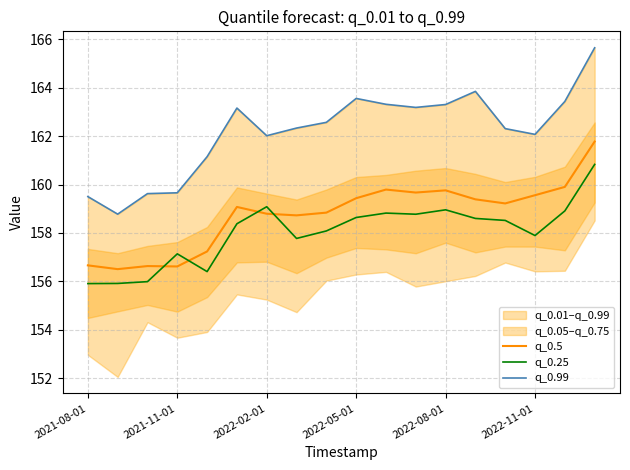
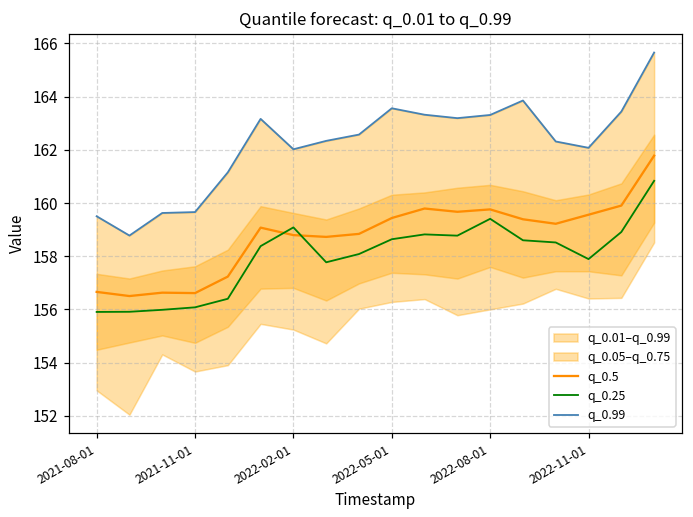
  {
    "q_0.25": {
      "2021-08-01": 155.9,
-     "2021-11-01": 157.1,
+     "2021-11-01": 156.1,
      "2022-02-01": 159.1,
      "2022-05-01": 158.6,
-     "2022-08-01": 159.0,
+     "2022-08-01": 159.4,
      "2022-11-01": 157.9
    }
  }
